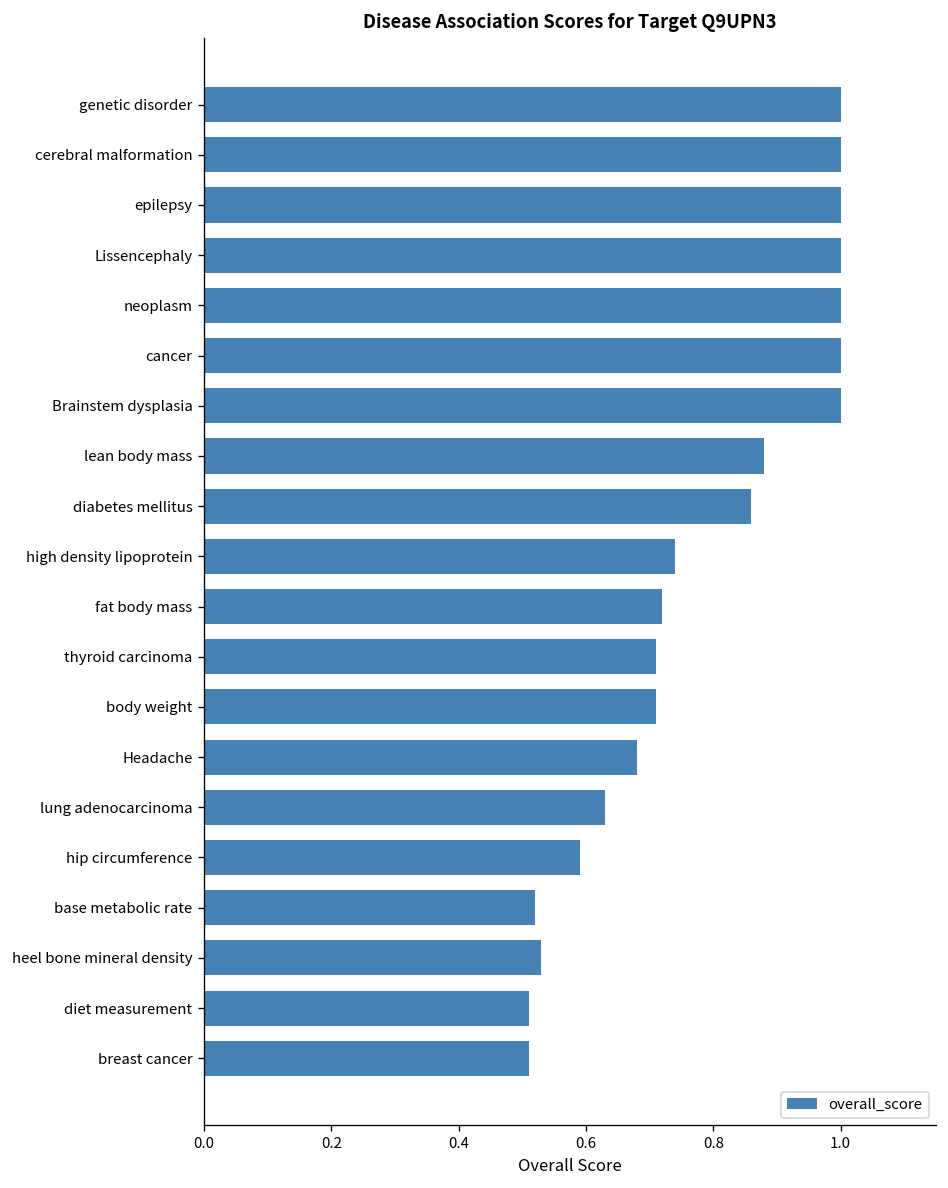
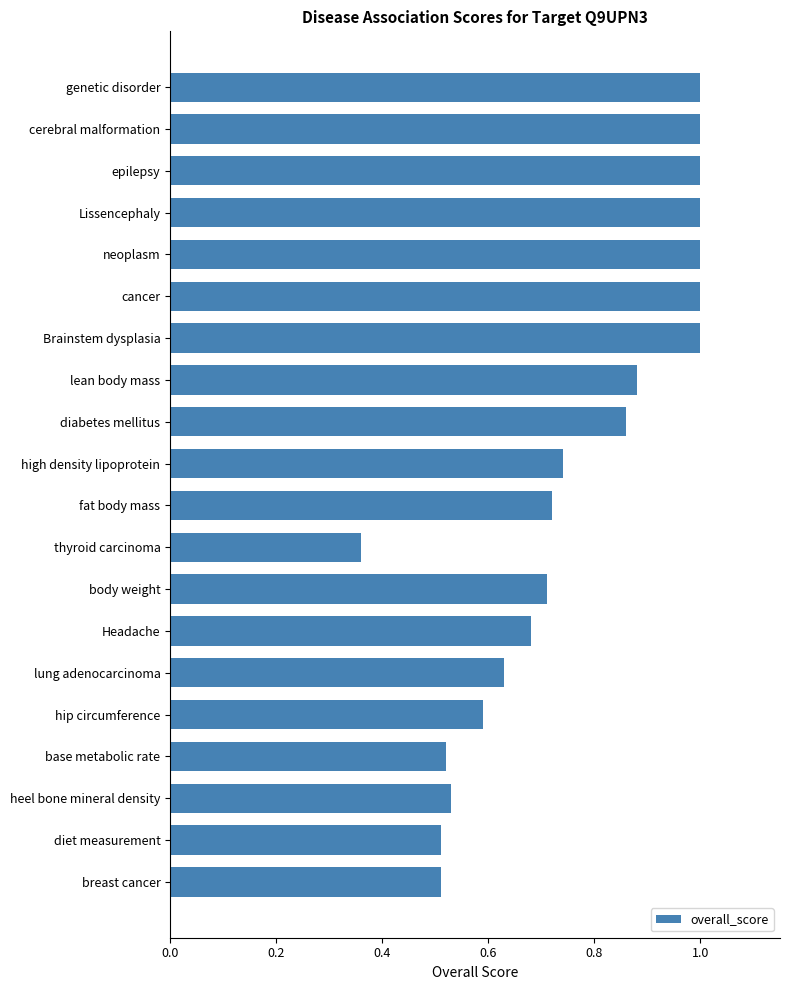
  {
    "genetic disorder": 1.00,
    "cerebral malformation": 1.00,
    "epilepsy": 1.00,
    "Lissencephaly": 1.00,
    "neoplasm": 1.00,
    "cancer": 1.00,
    "Brainstem dysplasia": 1.00,
    "lean body mass": 0.88,
    "diabetes mellitus": 0.86,
    "high density lipoprotein": 0.74,
    "fat body mass": 0.72,
-   "thyroid carcinoma": 0.71,
+   "thyroid carcinoma": 0.36,
    "body weight": 0.71,
    "Headache": 0.68,
    "lung adenocarcinoma": 0.63,
    "hip circumference": 0.59,
    "base metabolic rate": 0.52,
    "heel bone mineral density": 0.53,
    "diet measurement": 0.51,
    "breast cancer": 0.51
  }
